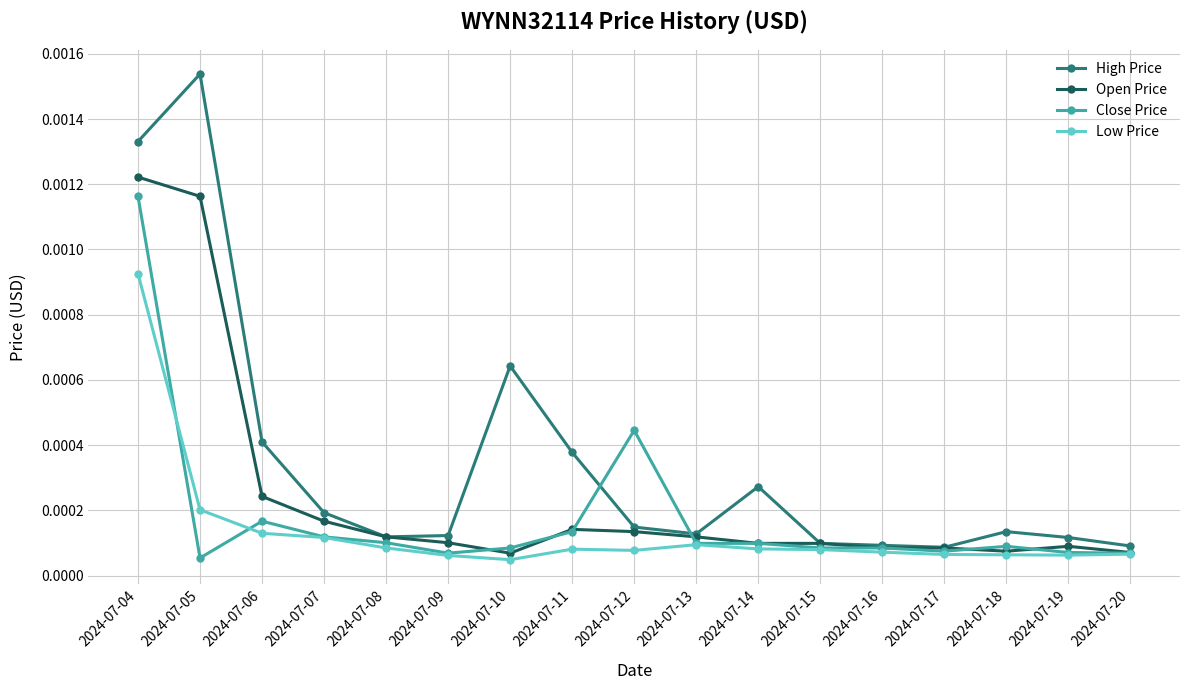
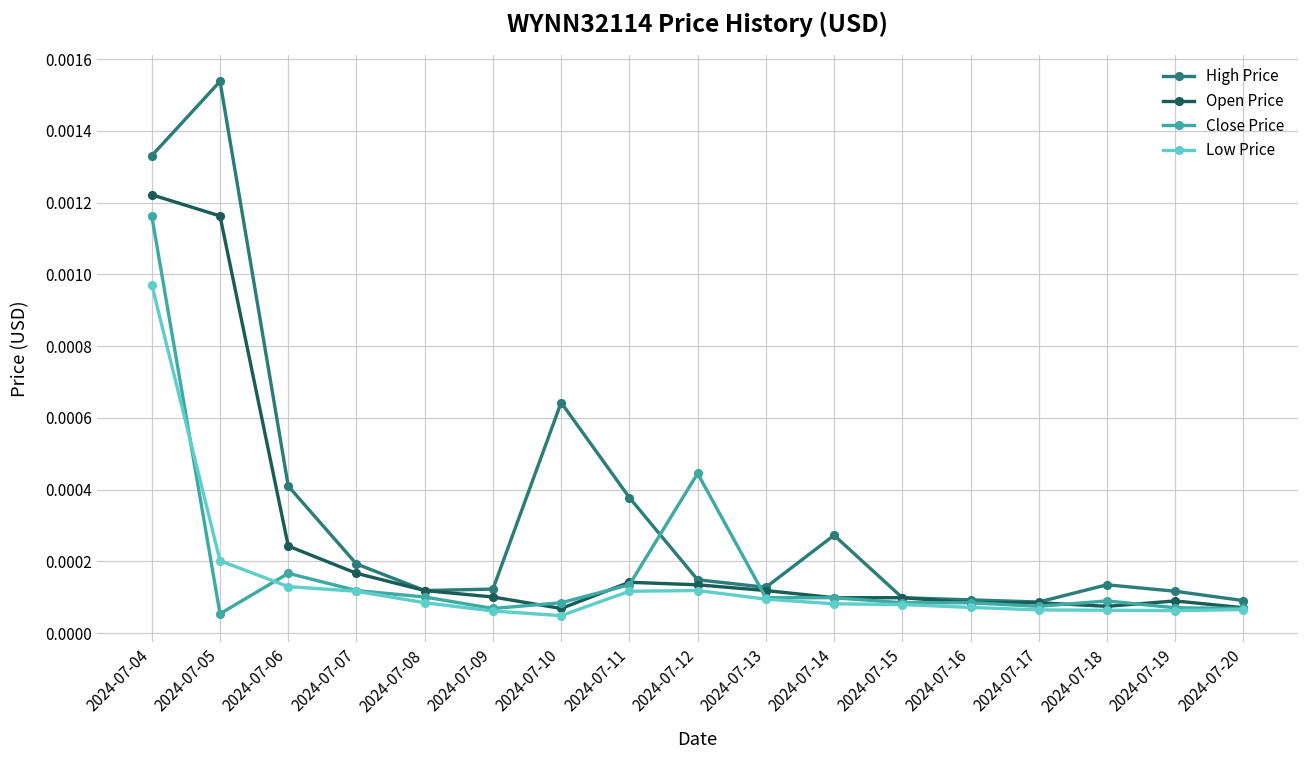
  {
    "Close Price": {
      "2024-07-04": 0.00116,
      "2024-07-05": 0.00005,
      "2024-07-06": 0.00017,
      "2024-07-08": 0.00010,
      "2024-07-10": 0.00008,
      "2024-07-12": 0.00045,
      "2024-07-17": 0.00008,
      "2024-07-18": 0.00009,
      "2024-07-19": 0.00007
    },
    "Low Price": {
-     "2024-07-04": 0.00093,
+     "2024-07-04": 0.00097,
      "2024-07-05": 0.00020,
      "2024-07-06": 0.00013,
      "2024-07-08": 0.00008,
      "2024-07-10": 0.00005,
-     "2024-07-11": 0.00008,
-     "2024-07-12": 0.00008,
+     "2024-07-11": 0.00012,
+     "2024-07-12": 0.00012,
      "2024-07-14": 0.00008,
      "2024-07-16": 0.00007,
      "2024-07-17": 0.00007,
      "2024-07-18": 0.00006,
      "2024-07-19": 0.00006
    }
  }
